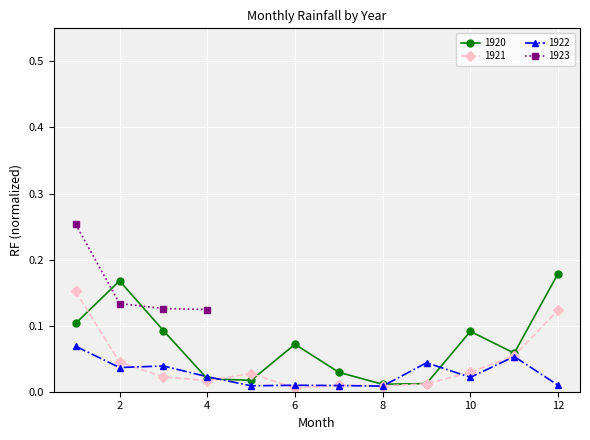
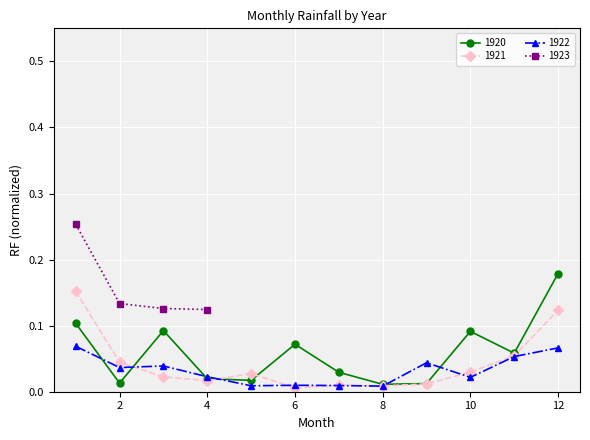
  {
    "1920": {
-     "2": 0.17,
+     "2": 0.01,
      "6": 0.07,
      "10": 0.09,
      "12": 0.18
    },
    "1921": {
      "2": 0.04,
      "6": 0.01,
      "10": 0.03,
      "12": 0.12
    },
    "1922": {
      "2": 0.04,
      "6": 0.01,
      "10": 0.02,
-     "12": 0.01
+     "12": 0.07
    },
    "1923": {
      "2": 0.13,
      "4": 0.12
    }
  }
